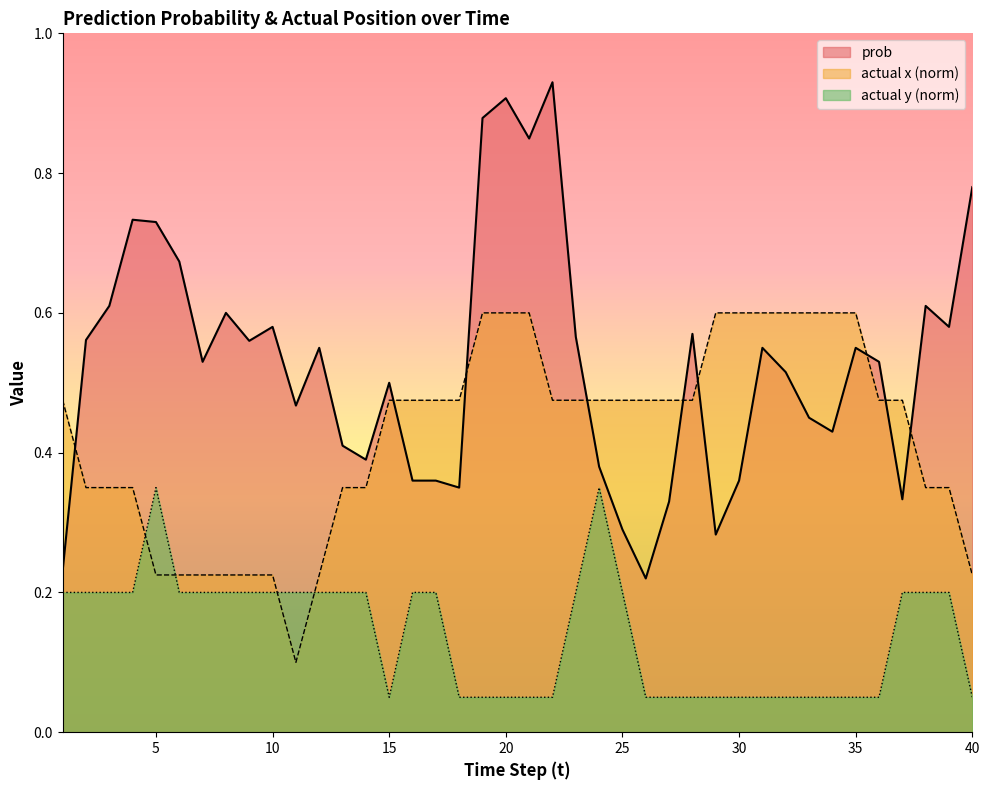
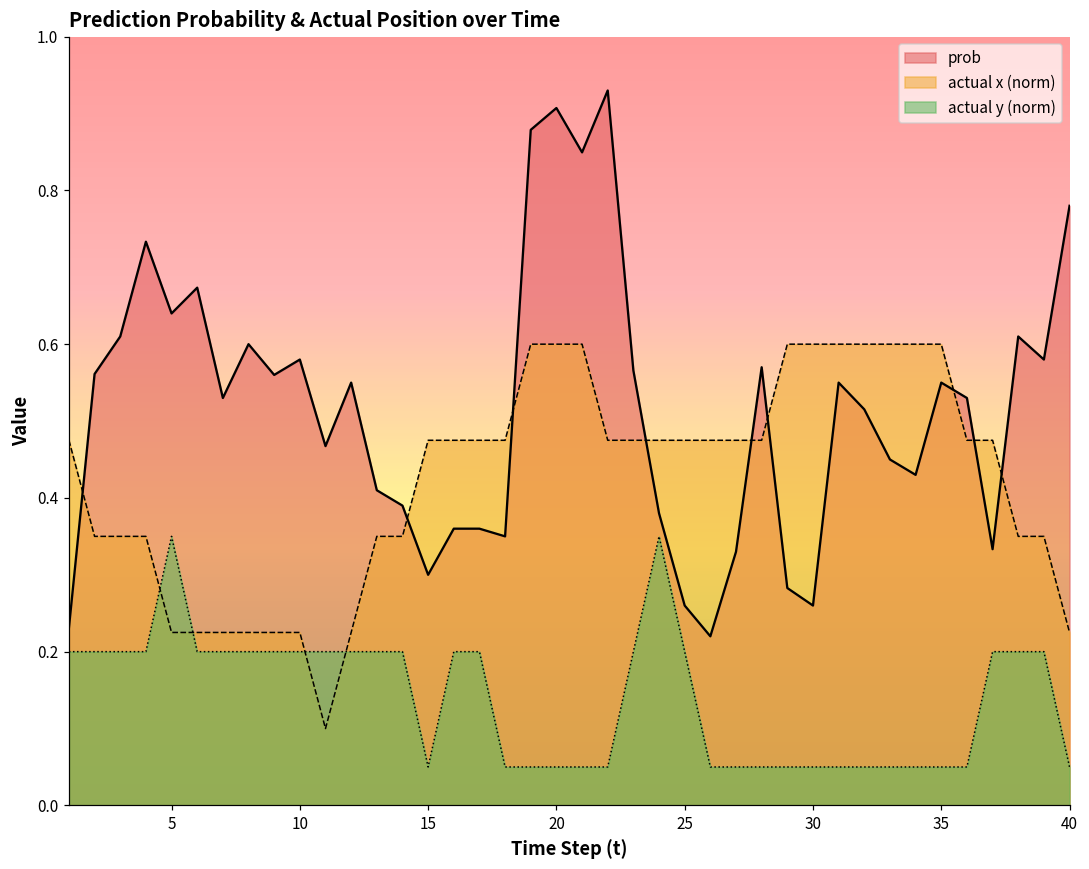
  {
    "prob": {
-     "5": 0.73,
+     "5": 0.64,
      "10": 0.58,
-     "15": 0.5,
+     "15": 0.3,
      "20": 0.91,
-     "25": 0.29,
-     "30": 0.36,
+     "25": 0.26,
+     "30": 0.26,
      "35": 0.55,
      "40": 0.78
    },
    "actual x (norm)": {
      "5": 0.23,
      "10": 0.23,
      "15": 0.48,
      "20": 0.60,
      "25": 0.48,
      "30": 0.60,
      "35": 0.60,
      "40": 0.23
    },
    "actual y (norm)": {
      "5": 0.35,
      "10": 0.20,
      "15": 0.05,
      "20": 0.05,
      "25": 0.20,
      "30": 0.05,
      "35": 0.05,
      "40": 0.05
    }
  }
